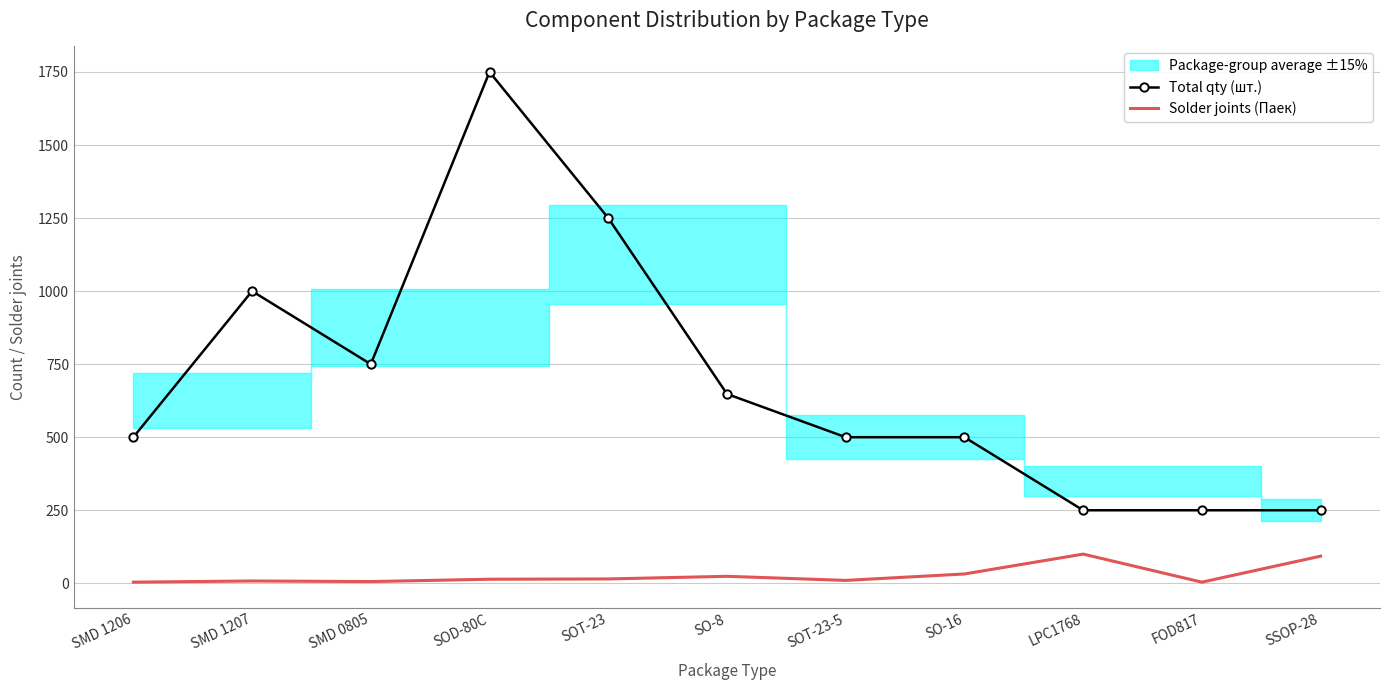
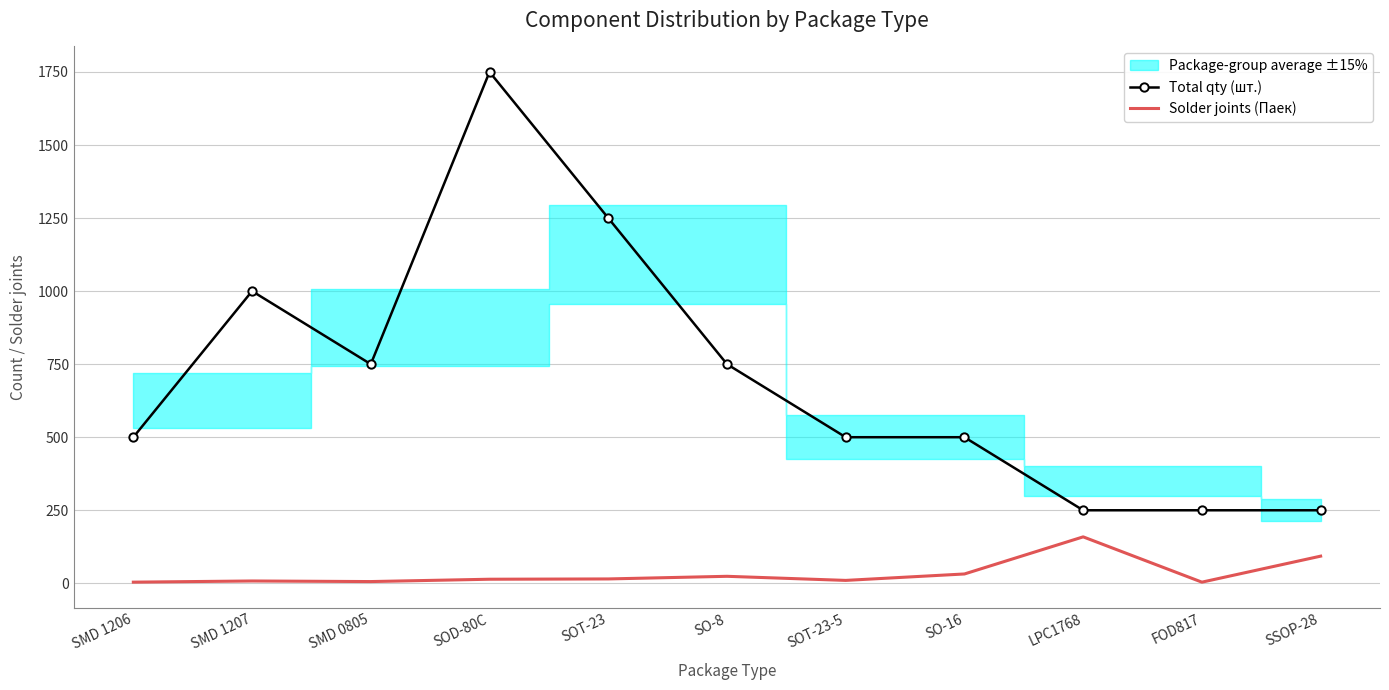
  {
    "Total qty (шт.)": {
      "SMD 1206": 500,
      "SMD 1207": 1000,
      "SMD 0805": 750,
      "SOD-80C": 1750,
      "SOT-23": 1250,
-     "SO-8": 650,
+     "SO-8": 750,
      "SOT-23-5": 500,
      "SO-16": 500,
      "LPC1768": 250,
      "FOD817": 250,
      "SSOP-28": 250
    },
    "Solder joints (Паек)": {
      "SMD 1206": 0,
      "SMD 1207": 10,
      "SMD 0805": 10,
      "SOD-80C": 10,
      "SOT-23": 20,
      "SO-8": 20,
      "SOT-23-5": 10,
      "SO-16": 30,
-     "LPC1768": 100,
+     "LPC1768": 160,
      "FOD817": 0,
      "SSOP-28": 90
    }
  }
